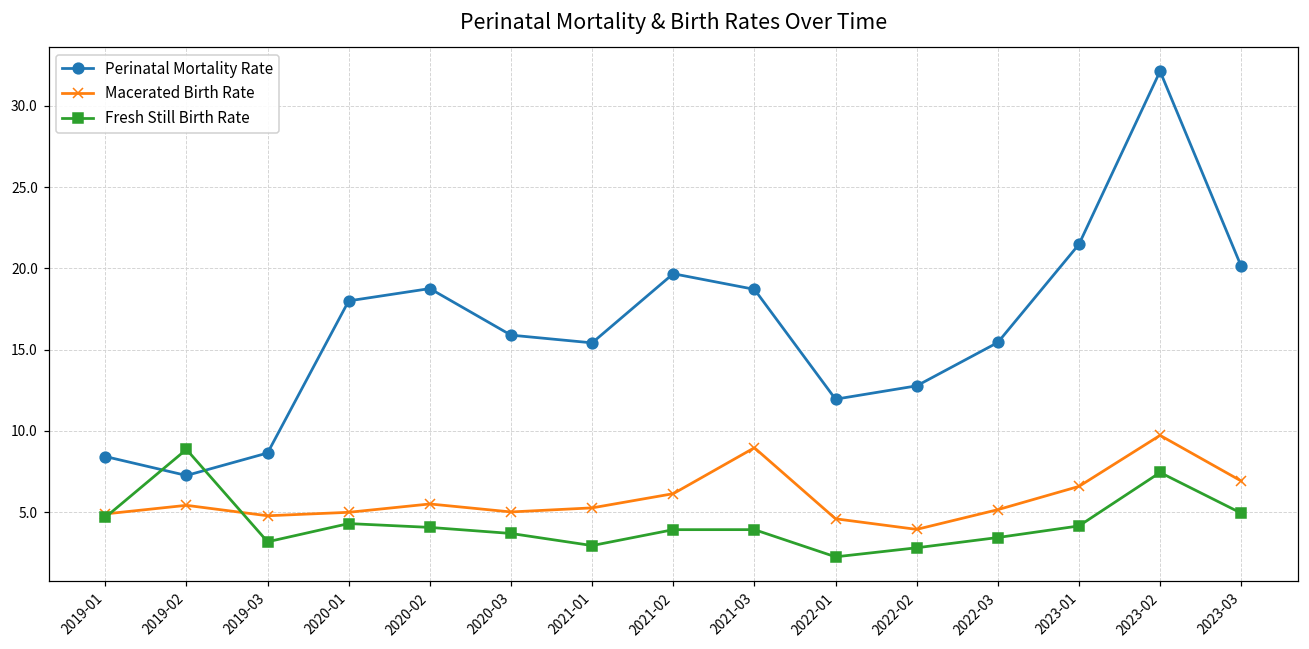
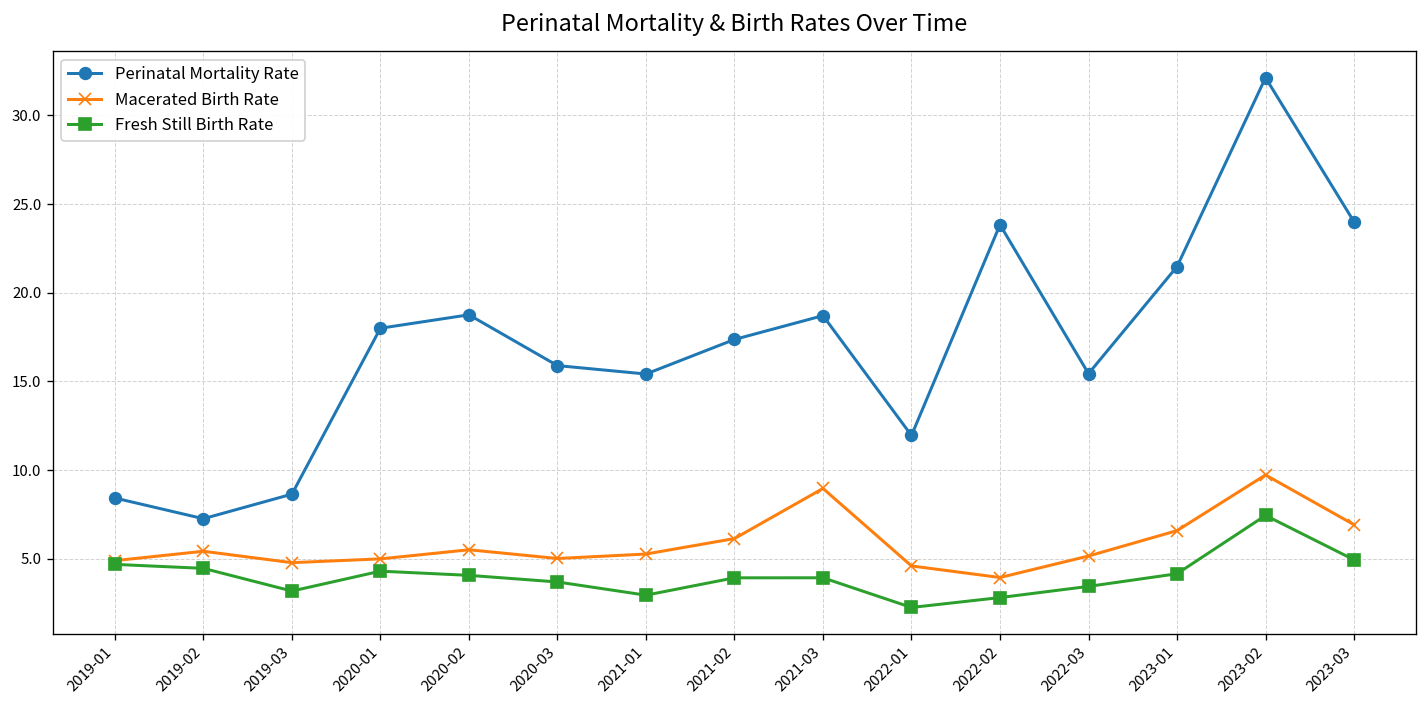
  {
    "Perinatal Mortality Rate": {
      "2019-01": 8.4,
      "2019-02": 7.3,
      "2019-03": 8.6,
      "2020-01": 18.0,
      "2020-02": 18.8,
      "2020-03": 15.9,
      "2021-01": 15.4,
-     "2021-02": 19.7,
+     "2021-02": 17.4,
      "2021-03": 18.7,
      "2022-01": 12.0,
-     "2022-02": 12.8,
+     "2022-02": 23.8,
      "2022-03": 15.4,
      "2023-01": 21.5,
      "2023-02": 32.1,
-     "2023-03": 20.1
+     "2023-03": 24.0
    },
    "Macerated Birth Rate": {
      "2019-01": 4.9,
      "2019-02": 5.4,
      "2019-03": 4.8,
      "2020-01": 5.0,
      "2020-02": 5.5,
      "2020-03": 5.0,
      "2021-01": 5.3,
      "2021-02": 6.1,
      "2021-03": 9.0,
      "2022-01": 4.6,
      "2022-02": 3.9,
      "2022-03": 5.2,
      "2023-01": 6.6,
      "2023-02": 9.7,
      "2023-03": 6.9
    },
    "Fresh Still Birth Rate": {
      "2019-01": 4.7,
-     "2019-02": 8.9,
+     "2019-02": 4.5,
      "2019-03": 3.2,
      "2020-01": 4.3,
      "2020-02": 4.1,
      "2020-03": 3.7,
      "2021-01": 3.0,
      "2021-02": 3.9,
      "2021-03": 3.9,
      "2022-01": 2.3,
      "2022-02": 2.8,
      "2022-03": 3.4,
      "2023-01": 4.2,
      "2023-02": 7.4,
      "2023-03": 4.9
    }
  }
